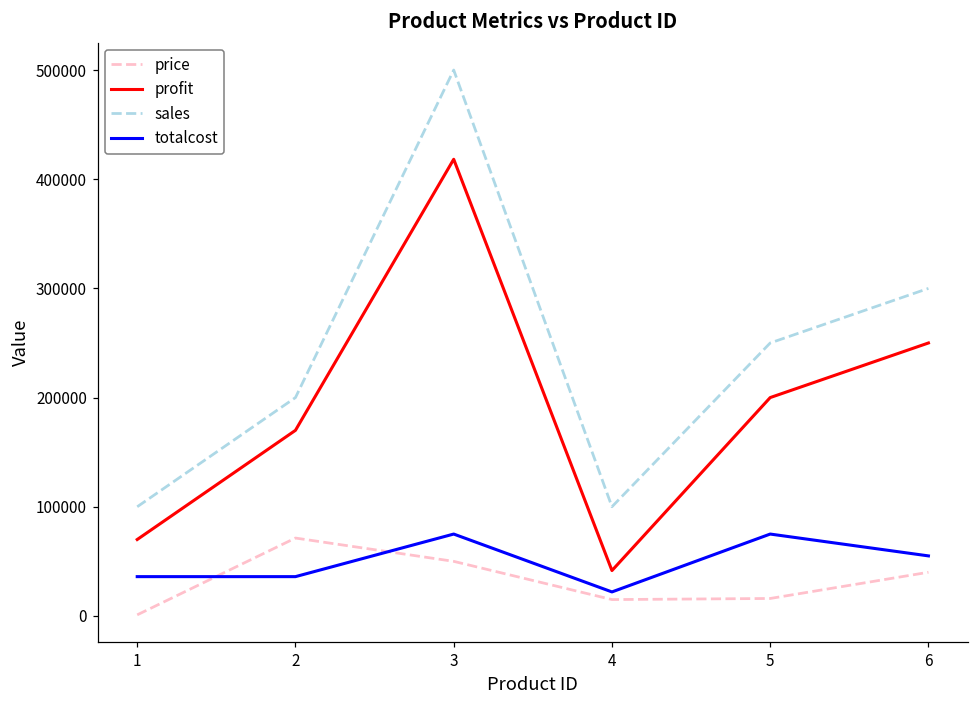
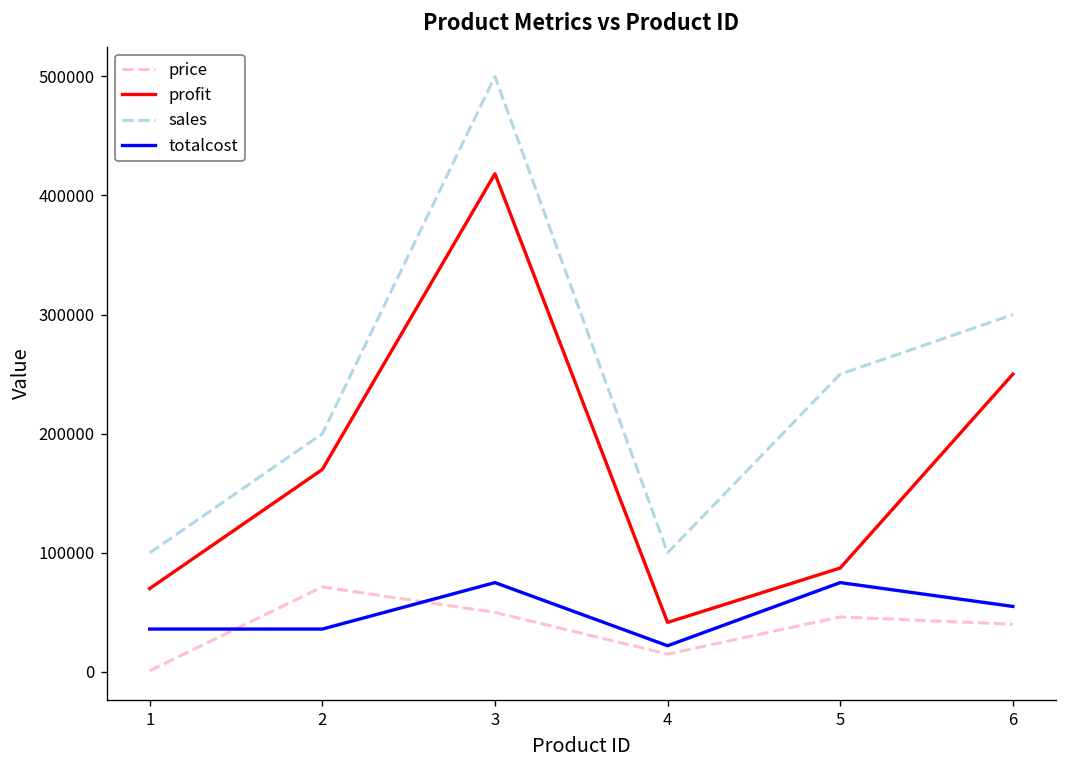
  {
    "price": {
      "1": 0,
      "2": 70000,
      "3": 50000,
      "4": 20000,
-     "5": 20000,
+     "5": 50000,
      "6": 40000
    },
    "profit": {
      "1": 70000,
      "2": 170000,
      "3": 420000,
      "4": 40000,
-     "5": 200000,
+     "5": 90000,
      "6": 250000
    },
    "sales": {
      "1": 100000,
      "2": 200000,
      "3": 500000,
      "4": 100000,
      "5": 250000,
      "6": 300000
    },
    "totalcost": {
      "1": 40000,
      "2": 40000,
      "3": 80000,
      "4": 20000,
      "5": 80000,
      "6": 60000
    }
  }
